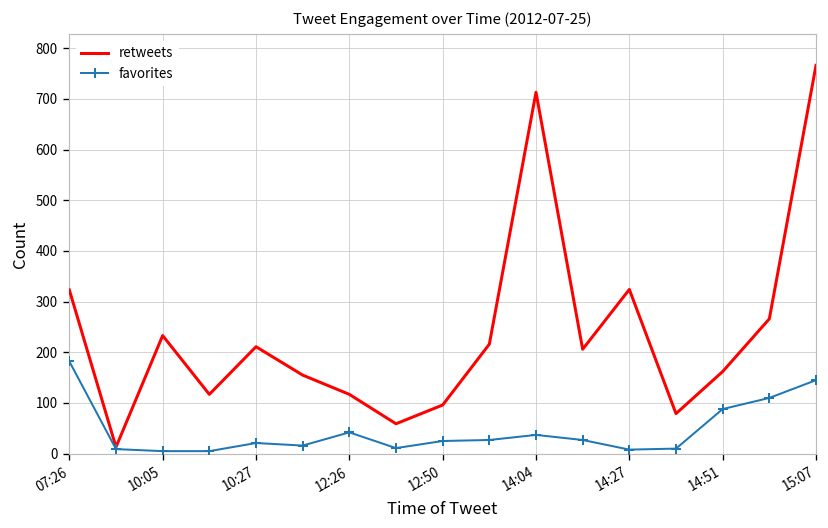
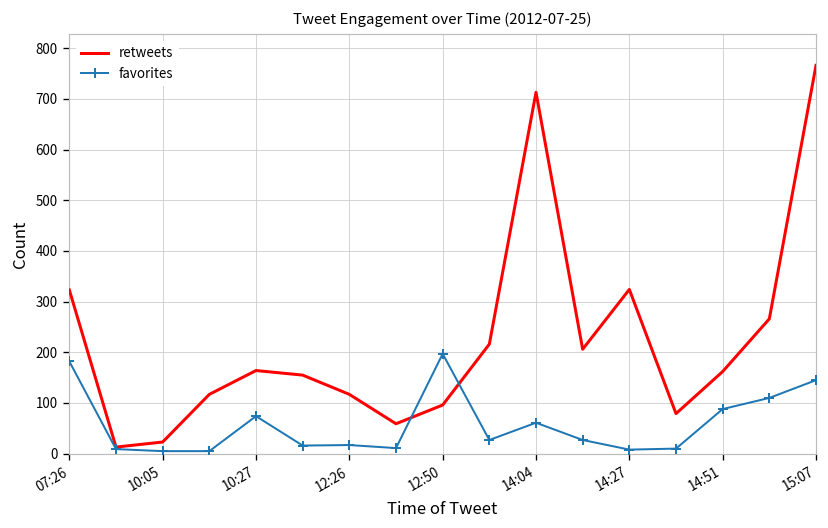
  {
    "retweets": {
      "07:26": 320,
-     "10:05": 230,
-     "10:27": 210,
+     "10:05": 20,
+     "10:27": 160,
      "12:26": 120,
      "12:50": 100,
      "14:04": 710,
      "14:27": 320,
      "14:51": 160,
      "15:07": 770
    },
    "favorites": {
      "07:26": 180,
      "10:05": 10,
-     "10:27": 20,
-     "12:26": 40,
-     "12:50": 30,
-     "14:04": 40,
+     "10:27": 70,
+     "12:26": 20,
+     "12:50": 200,
+     "14:04": 60,
      "14:27": 10,
      "14:51": 90,
      "15:07": 150
    }
  }
